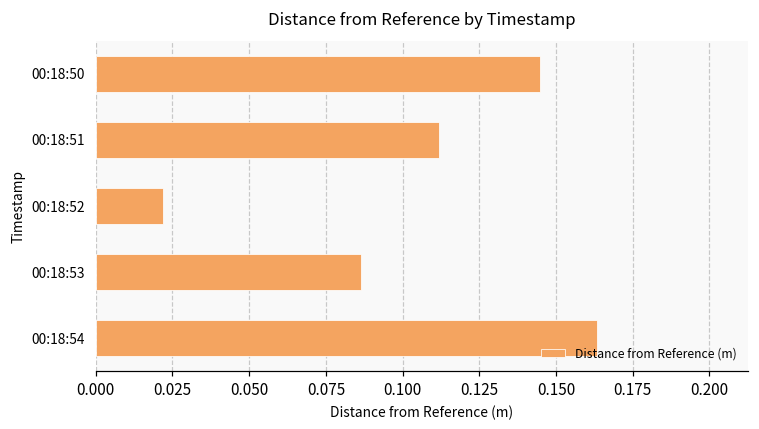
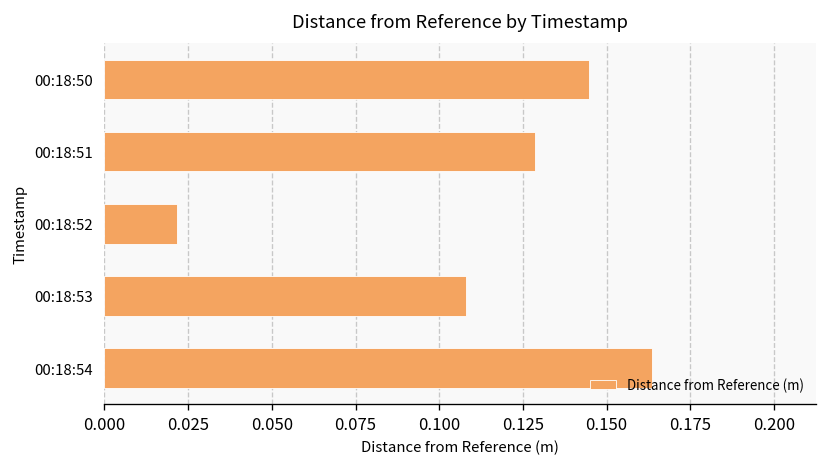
  {
    "00:18:50": 0.145,
-   "00:18:51": 0.112,
+   "00:18:51": 0.129,
    "00:18:52": 0.022,
-   "00:18:53": 0.087,
+   "00:18:53": 0.108,
    "00:18:54": 0.164
  }
